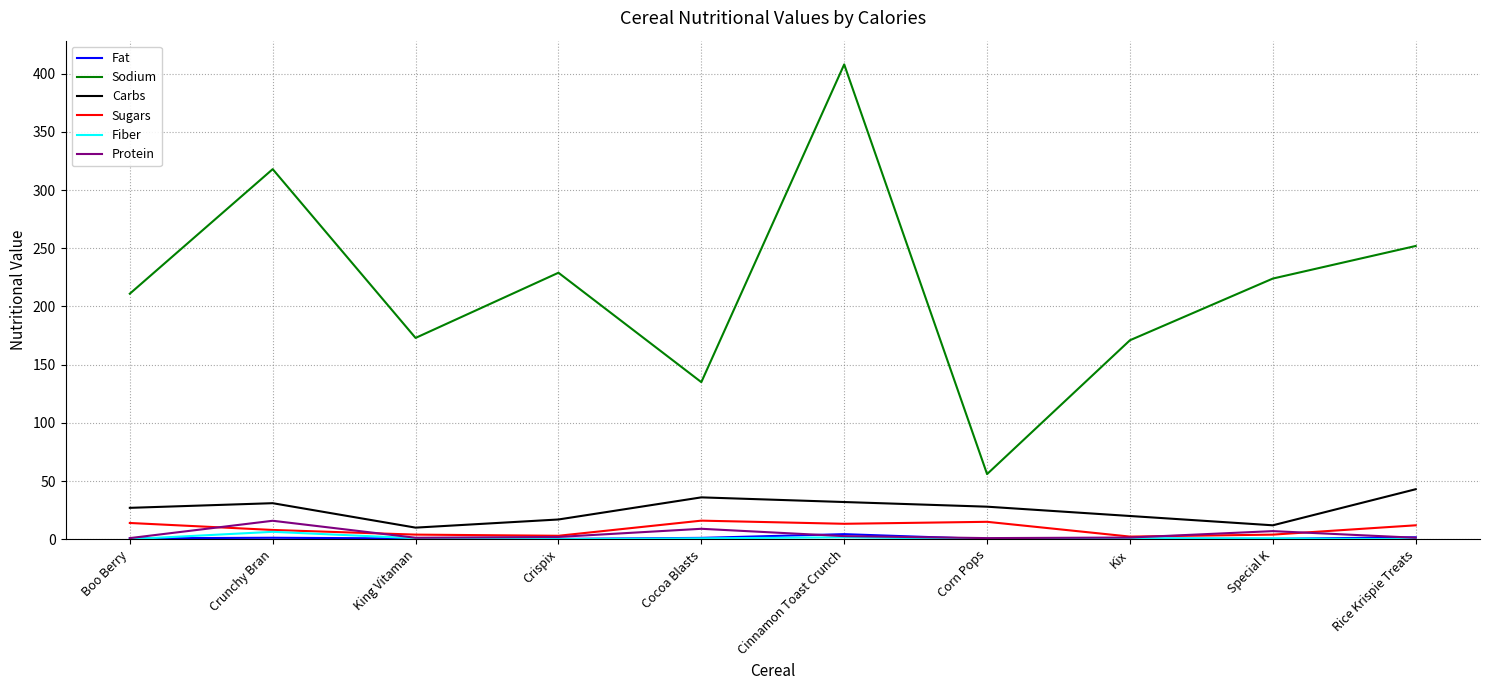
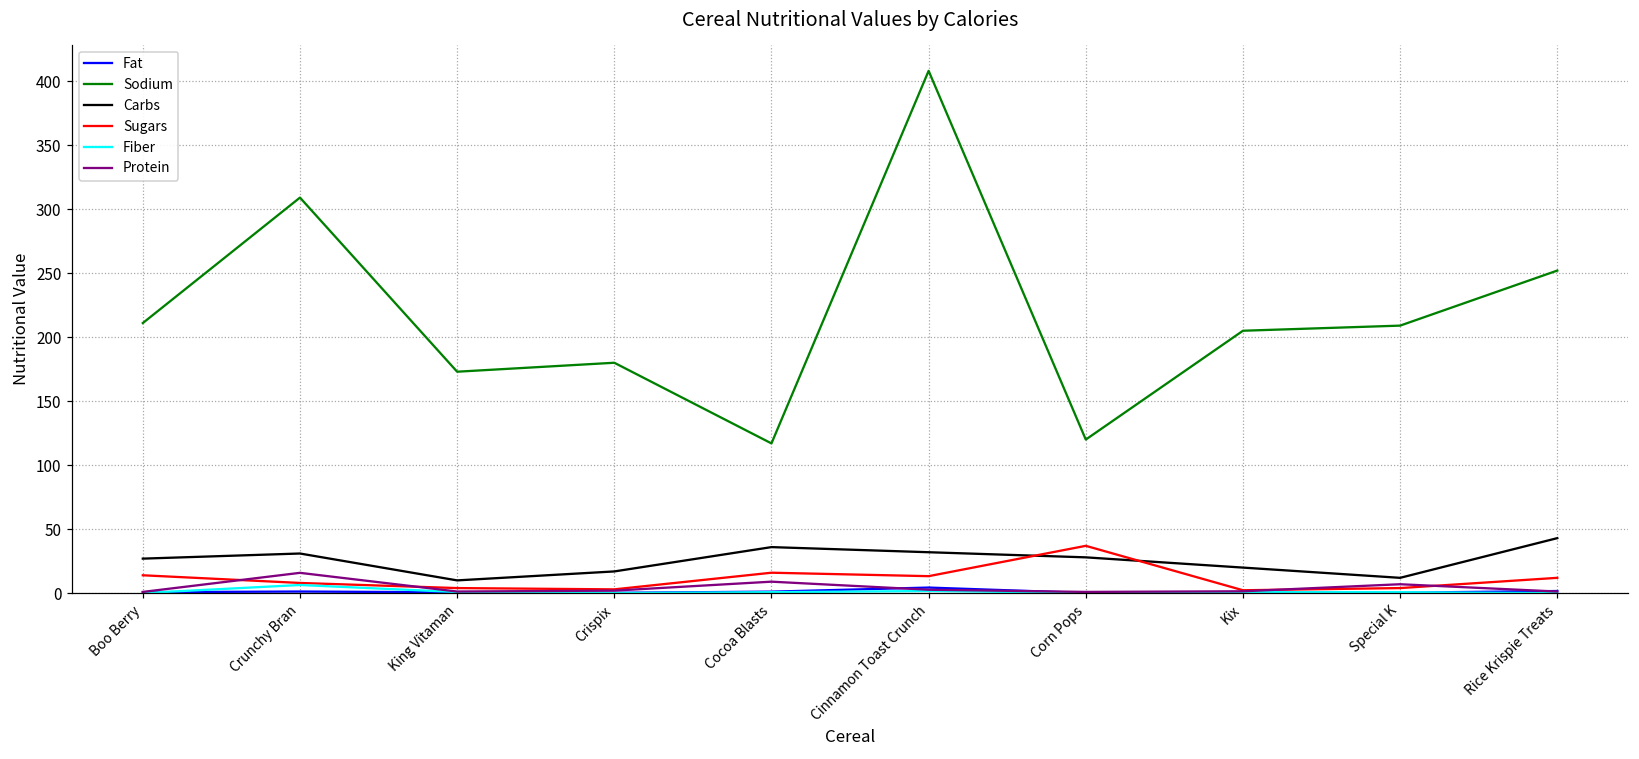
  {
    "Fat": {
      "Crunchy Bran": 1
    },
    "Sodium": {
      "Boo Berry": 211,
-     "Crunchy Bran": 318,
+     "Crunchy Bran": 309,
      "King Vitaman": 173,
-     "Crispix": 229,
-     "Cocoa Blasts": 135,
+     "Crispix": 180,
+     "Cocoa Blasts": 117,
      "Cinnamon Toast Crunch": 408,
-     "Corn Pops": 56,
-     "Kix": 171,
-     "Special K": 224,
+     "Corn Pops": 120,
+     "Kix": 205,
+     "Special K": 209,
      "Rice Krispie Treats": 252
    },
    "Carbs": {
      "Boo Berry": 27,
      "Crunchy Bran": 31,
      "King Vitaman": 10,
      "Crispix": 17,
      "Cocoa Blasts": 36,
      "Cinnamon Toast Crunch": 32,
      "Corn Pops": 28,
      "Kix": 20,
      "Special K": 12,
      "Rice Krispie Treats": 43
    },
    "Sugars": {
      "Boo Berry": 14,
      "King Vitaman": 4,
      "Cocoa Blasts": 16,
      "Cinnamon Toast Crunch": 13,
-     "Corn Pops": 15,
+     "Corn Pops": 37,
      "Special K": 4,
      "Rice Krispie Treats": 12
    },
    "Protein": {
      "Crunchy Bran": 16,
      "Cocoa Blasts": 9,
      "Special K": 7
    }
  }
